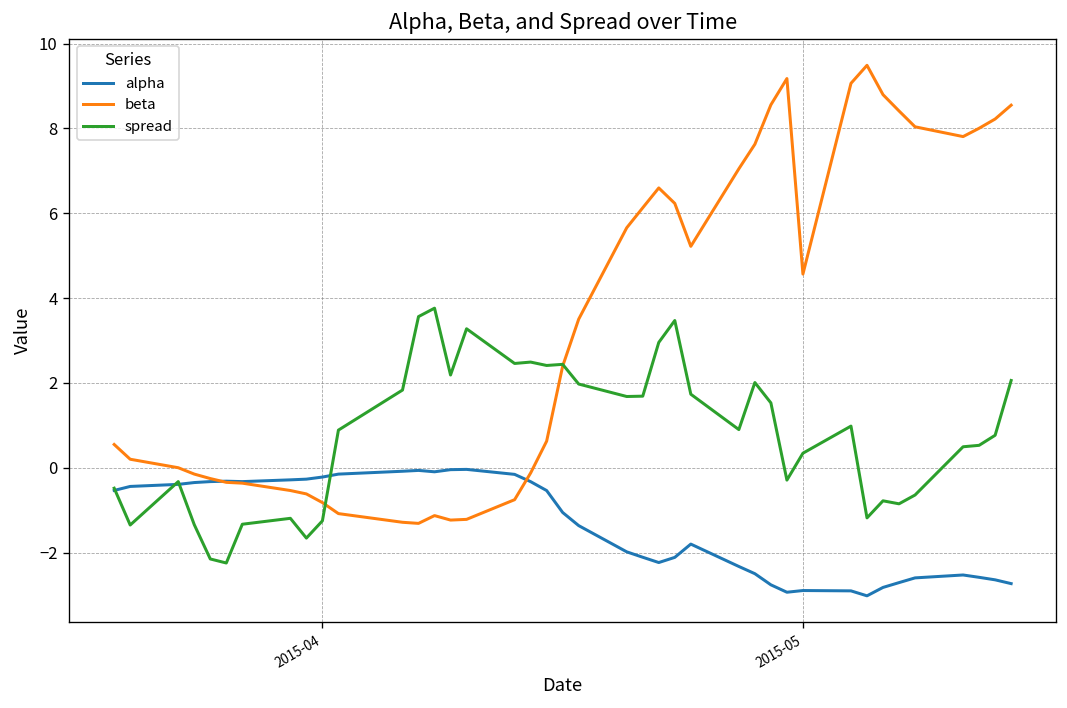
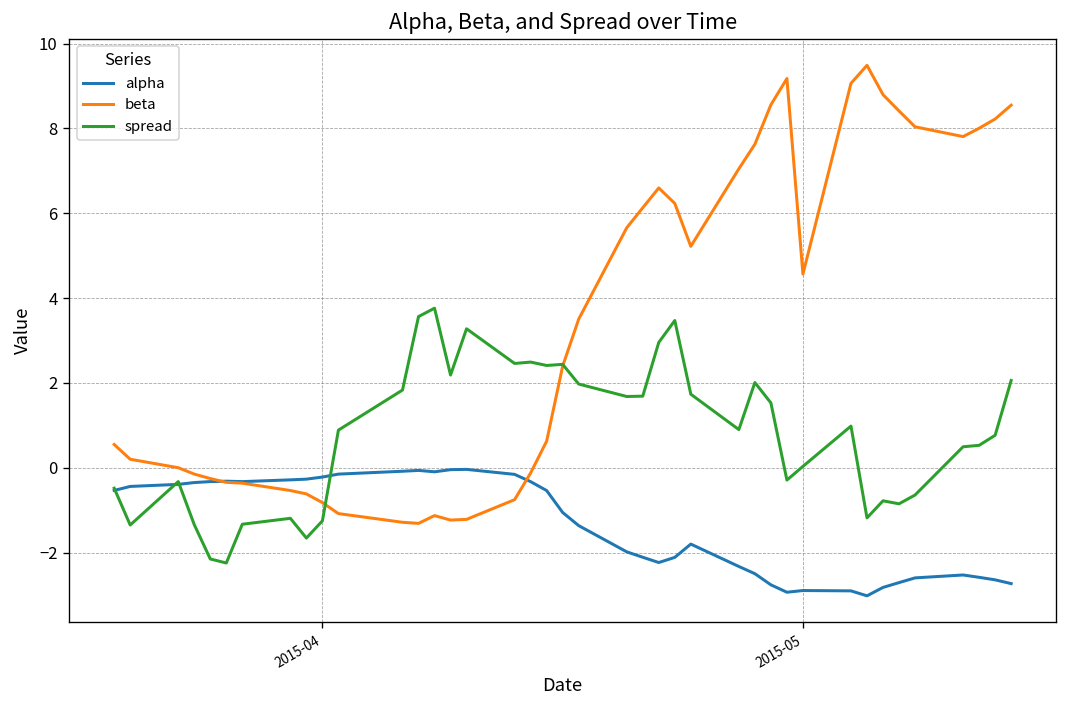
  {
    "alpha": {
      "2015-04": -0.2,
      "2015-05": -2.9
    },
    "beta": {
      "2015-04": -0.8,
      "2015-05": 4.6
    },
    "spread": {
      "2015-04": -1.3,
-     "2015-05": 0.3
+     "2015-05": 0.0
    }
  }
